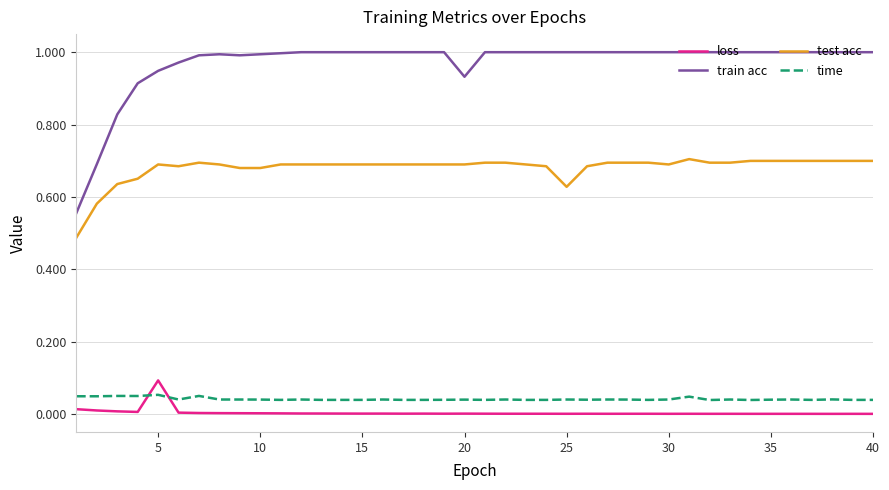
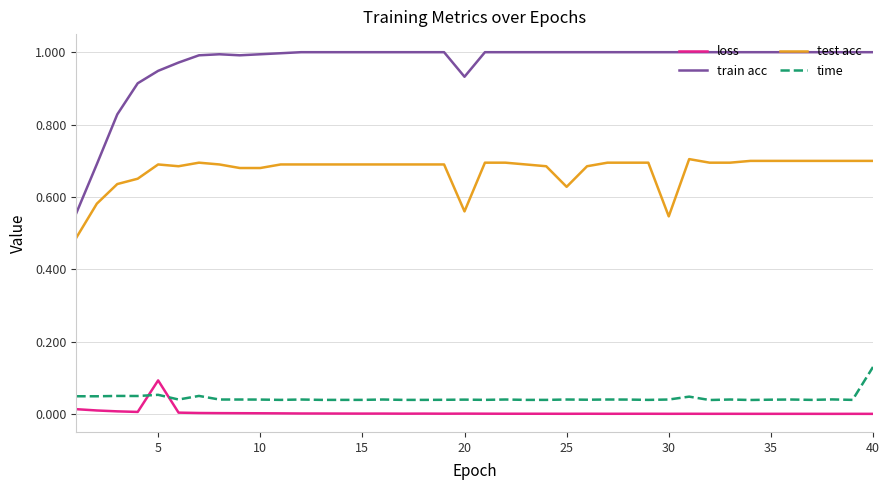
  {
    "loss": {
      "5": 0.09,
      "10": 0.00,
      "15": 0.00,
      "20": 0.00,
      "25": 0.00,
      "30": 0.00,
      "35": 0.00,
      "40": 0.00
    },
    "train acc": {
      "5": 0.95,
      "10": 0.99,
      "15": 1.00,
      "20": 0.93,
      "25": 1.00,
      "30": 1.00,
      "35": 1.00,
      "40": 1.00
    },
    "test acc": {
      "5": 0.69,
      "10": 0.68,
      "15": 0.69,
-     "20": 0.69,
+     "20": 0.56,
      "25": 0.63,
-     "30": 0.69,
+     "30": 0.55,
      "35": 0.70,
      "40": 0.70
    },
    "time": {
      "5": 0.05,
      "10": 0.04,
      "15": 0.04,
      "20": 0.04,
      "25": 0.04,
      "30": 0.04,
      "35": 0.04,
-     "40": 0.04
+     "40": 0.13
    }
  }
